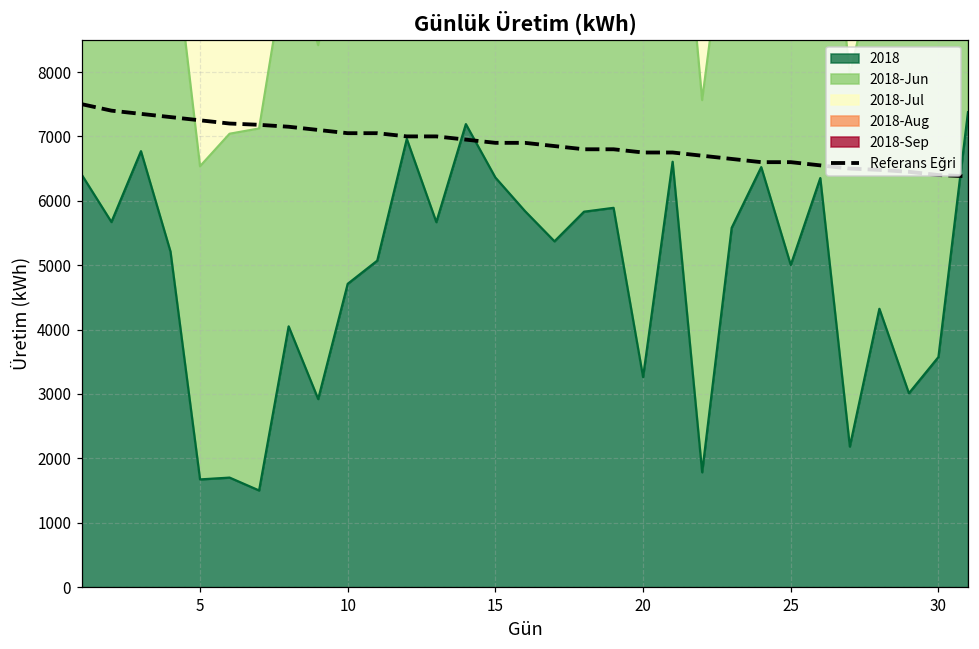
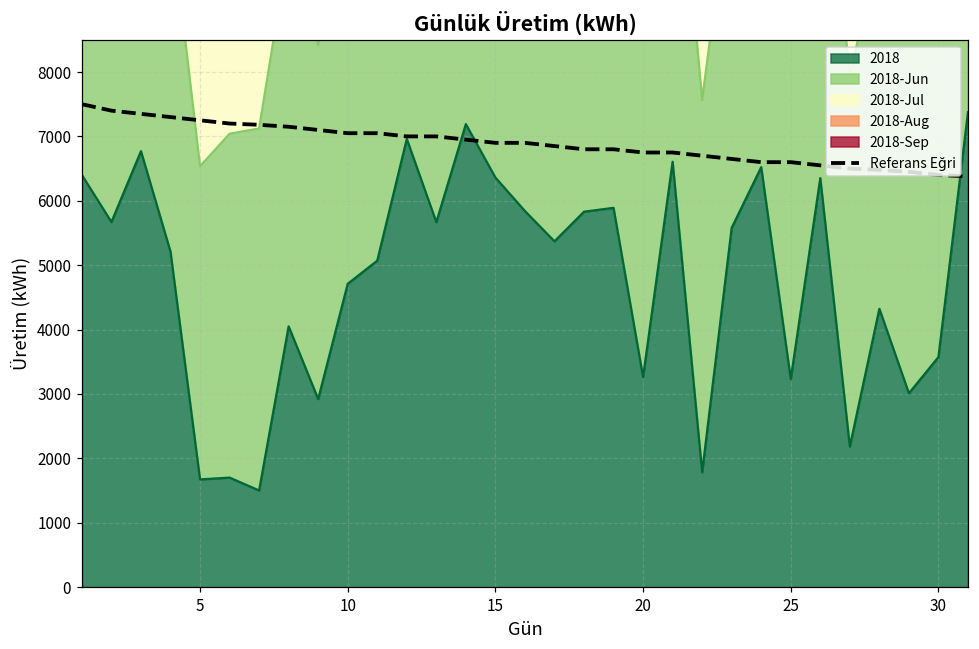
  {
    "2018": {
      "5": 1700,
      "10": 4700,
      "15": 6400,
      "20": 3300,
-     "25": 5000,
+     "25": 3200,
      "30": 3600
    },
    "2018-Jun": {
      "5": 4900
    },
    "Referans Eğri": {
      "5": 7300,
      "10": 7100,
      "15": 6900,
      "20": 6800,
      "25": 6600
    }
  }
